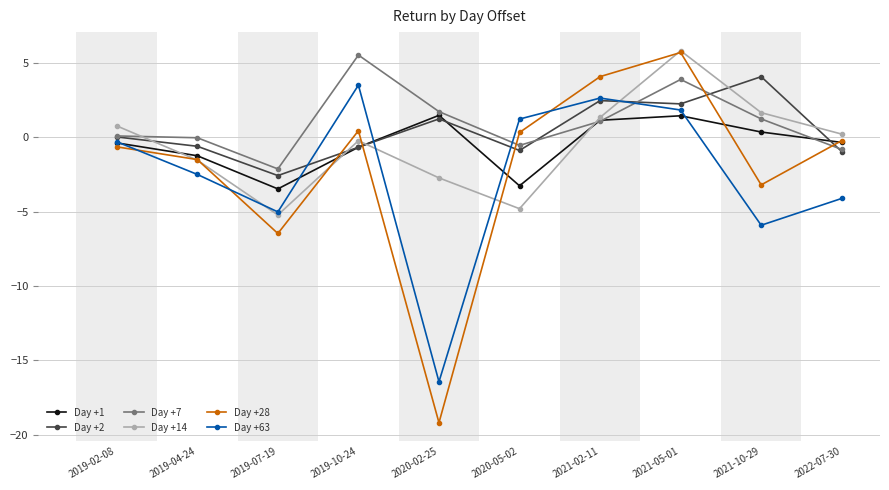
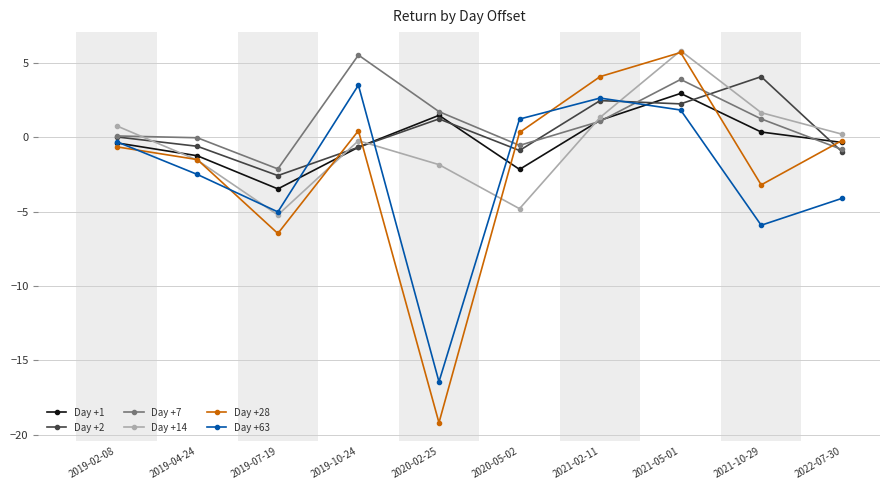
  {
    "Day +1": {
      "2019-04-24": -1.3,
      "2019-07-19": -3.5,
      "2020-02-25": 1.5,
-     "2020-05-02": -3.3,
-     "2021-05-01": 1.4,
+     "2020-05-02": -2.2,
+     "2021-05-01": 2.9,
      "2021-10-29": 0.3
    },
    "Day +2": {
      "2019-04-24": -0.6,
      "2019-07-19": -2.6,
      "2020-02-25": 1.2,
      "2020-05-02": -0.9,
      "2021-05-01": 2.2,
      "2021-10-29": 4.1
    },
    "Day +7": {
      "2019-04-24": 0.0,
      "2019-07-19": -2.1,
      "2019-10-24": 5.5,
      "2020-02-25": 1.7,
      "2020-05-02": -0.6,
      "2021-05-01": 3.9,
      "2021-10-29": 1.2
    },
    "Day +14": {
      "2019-02-08": 0.8,
      "2019-07-19": -5.2,
      "2019-10-24": -0.2,
-     "2020-02-25": -2.7,
+     "2020-02-25": -1.8,
      "2020-05-02": -4.8,
      "2021-02-11": 1.3,
      "2021-10-29": 1.6,
      "2022-07-30": 0.2
    },
    "Day +28": {
      "2019-02-08": -0.7,
      "2019-07-19": -6.5,
      "2019-10-24": 0.4,
      "2020-02-25": -19.2,
      "2020-05-02": 0.3,
      "2021-02-11": 4.1,
      "2021-10-29": -3.2
    },
    "Day +63": {
      "2019-04-24": -2.5,
      "2019-07-19": -5.0,
      "2019-10-24": 3.5,
      "2020-02-25": -16.4,
      "2020-05-02": 1.2,
      "2021-05-01": 1.8,
      "2021-10-29": -5.9,
      "2022-07-30": -4.1
    }
  }
